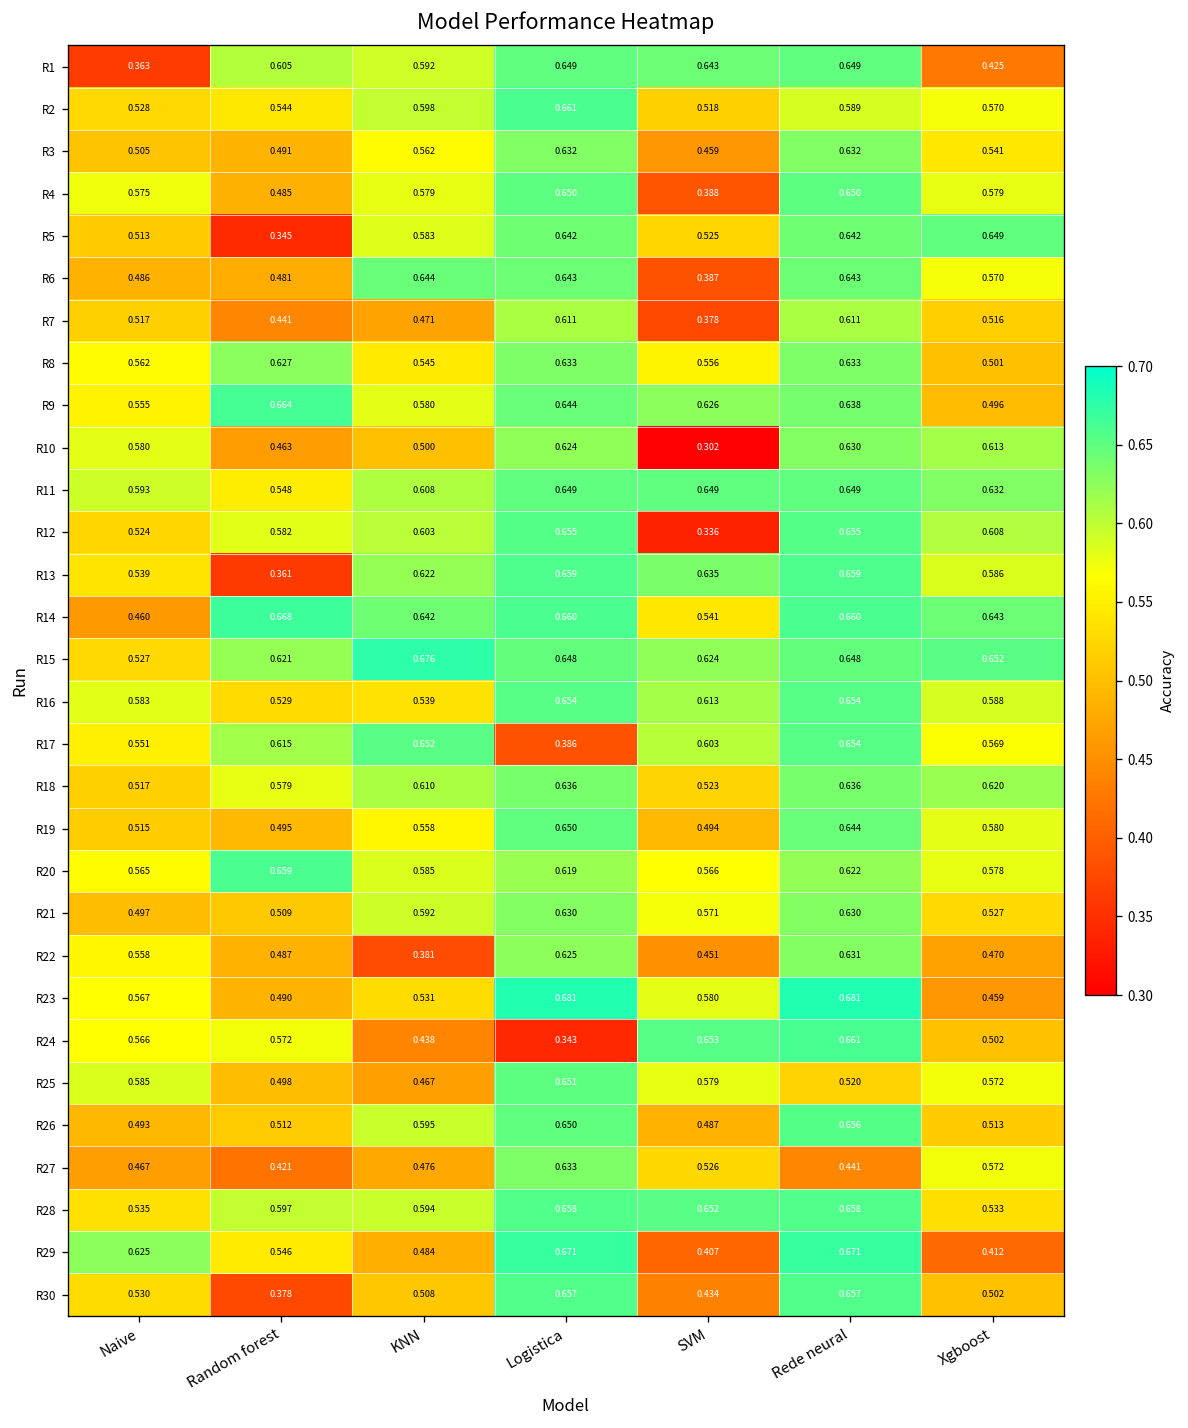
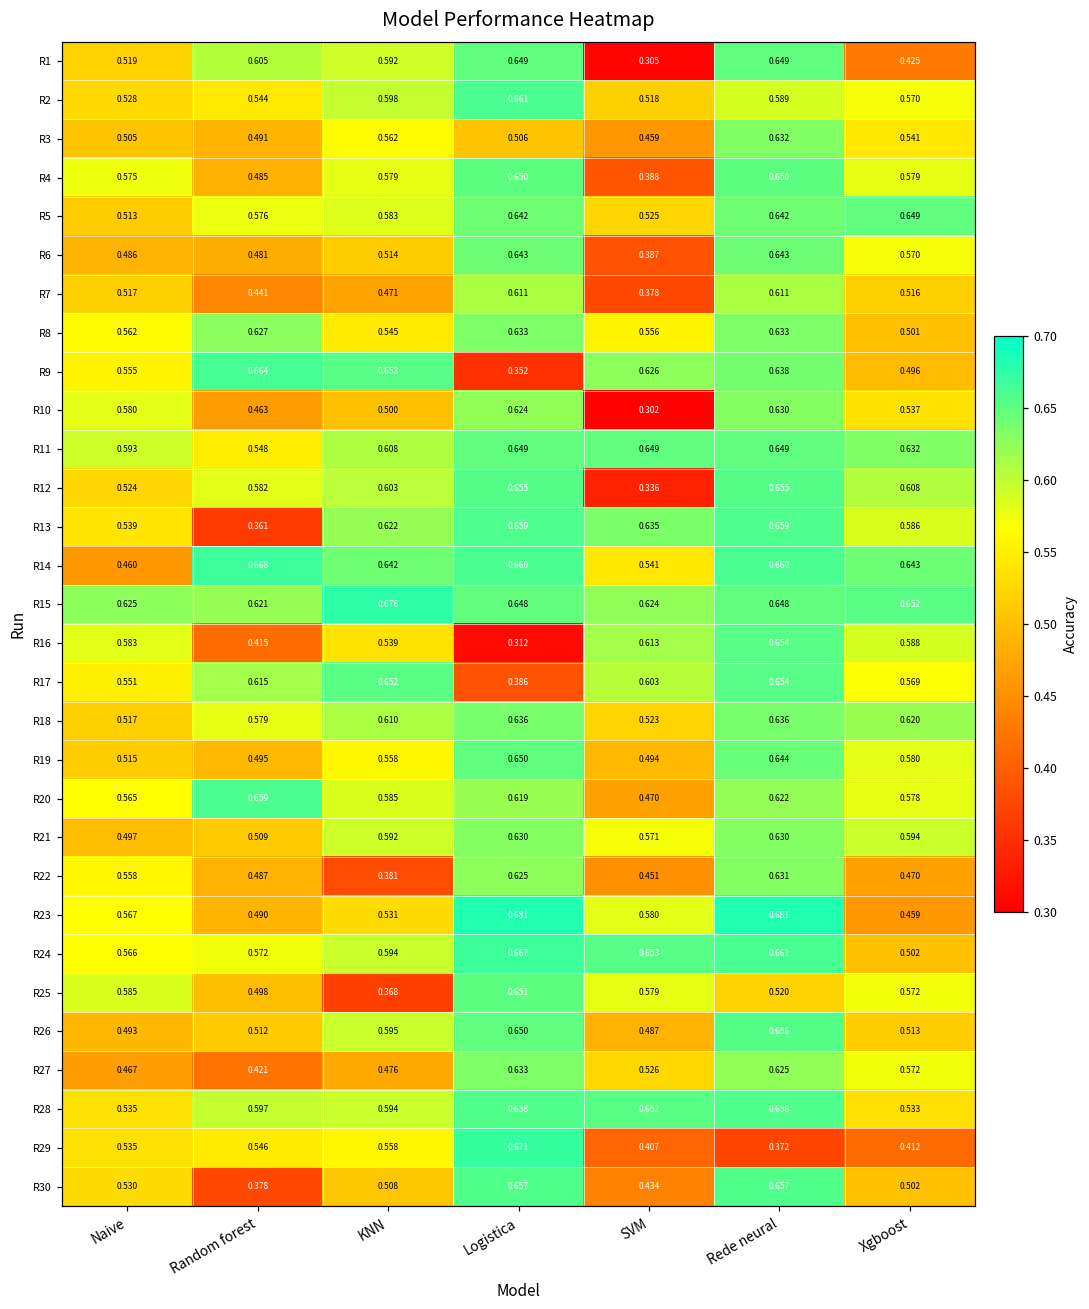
  {
    "R1": {
-     "Naive": 0.363,
+     "Naive": 0.519,
      "Random forest": 0.605,
      "KNN": 0.592,
      "Logistica": 0.649,
-     "SVM": 0.643,
+     "SVM": 0.305,
      "Rede neural": 0.649,
      "Xgboost": 0.425
    },
    "R3": {
      "Naive": 0.505,
      "Random forest": 0.491,
      "KNN": 0.562,
-     "Logistica": 0.632,
+     "Logistica": 0.506,
      "SVM": 0.459,
      "Rede neural": 0.632,
      "Xgboost": 0.541
    },
    "R5": {
      "Naive": 0.513,
-     "Random forest": 0.345,
+     "Random forest": 0.576,
      "KNN": 0.583,
      "Logistica": 0.642,
      "SVM": 0.525,
      "Rede neural": 0.642,
      "Xgboost": 0.649
    },
    "R6": {
      "Naive": 0.486,
      "Random forest": 0.481,
-     "KNN": 0.644,
+     "KNN": 0.514,
      "Logistica": 0.643,
      "SVM": 0.387,
      "Rede neural": 0.643,
      "Xgboost": 0.570
    },
    "R9": {
      "Naive": 0.555,
      "Random forest": 0.664,
-     "KNN": 0.580,
-     "Logistica": 0.644,
+     "KNN": 0.653,
+     "Logistica": 0.352,
      "SVM": 0.626,
      "Rede neural": 0.638,
      "Xgboost": 0.496
    },
    "R10": {
      "Naive": 0.580,
      "Random forest": 0.463,
      "KNN": 0.500,
      "Logistica": 0.624,
      "SVM": 0.302,
      "Rede neural": 0.630,
-     "Xgboost": 0.613
+     "Xgboost": 0.537
    },
    "R15": {
-     "Naive": 0.527,
+     "Naive": 0.625,
      "Random forest": 0.621,
      "KNN": 0.676,
      "Logistica": 0.648,
      "SVM": 0.624,
      "Rede neural": 0.648,
      "Xgboost": 0.652
    },
    "R16": {
      "Naive": 0.583,
-     "Random forest": 0.529,
+     "Random forest": 0.415,
      "KNN": 0.539,
-     "Logistica": 0.654,
+     "Logistica": 0.312,
      "SVM": 0.613,
      "Rede neural": 0.654,
      "Xgboost": 0.588
    },
    "R20": {
      "Naive": 0.565,
      "Random forest": 0.659,
      "KNN": 0.585,
      "Logistica": 0.619,
-     "SVM": 0.566,
+     "SVM": 0.470,
      "Rede neural": 0.622,
      "Xgboost": 0.578
    },
    "R21": {
      "Naive": 0.497,
      "Random forest": 0.509,
      "KNN": 0.592,
      "Logistica": 0.630,
      "SVM": 0.571,
      "Rede neural": 0.630,
-     "Xgboost": 0.527
+     "Xgboost": 0.594
    },
    "R24": {
      "Naive": 0.566,
      "Random forest": 0.572,
-     "KNN": 0.438,
-     "Logistica": 0.343,
+     "KNN": 0.594,
+     "Logistica": 0.667,
      "SVM": 0.653,
      "Rede neural": 0.661,
      "Xgboost": 0.502
    },
    "R25": {
      "Naive": 0.585,
      "Random forest": 0.498,
-     "KNN": 0.467,
+     "KNN": 0.368,
      "Logistica": 0.651,
      "SVM": 0.579,
      "Rede neural": 0.520,
      "Xgboost": 0.572
    },
    "R27": {
      "Naive": 0.467,
      "Random forest": 0.421,
      "KNN": 0.476,
      "Logistica": 0.633,
      "SVM": 0.526,
-     "Rede neural": 0.441,
+     "Rede neural": 0.625,
      "Xgboost": 0.572
    },
    "R29": {
-     "Naive": 0.625,
+     "Naive": 0.535,
      "Random forest": 0.546,
-     "KNN": 0.484,
+     "KNN": 0.558,
      "Logistica": 0.671,
      "SVM": 0.407,
-     "Rede neural": 0.671,
+     "Rede neural": 0.372,
      "Xgboost": 0.412
    }
  }
